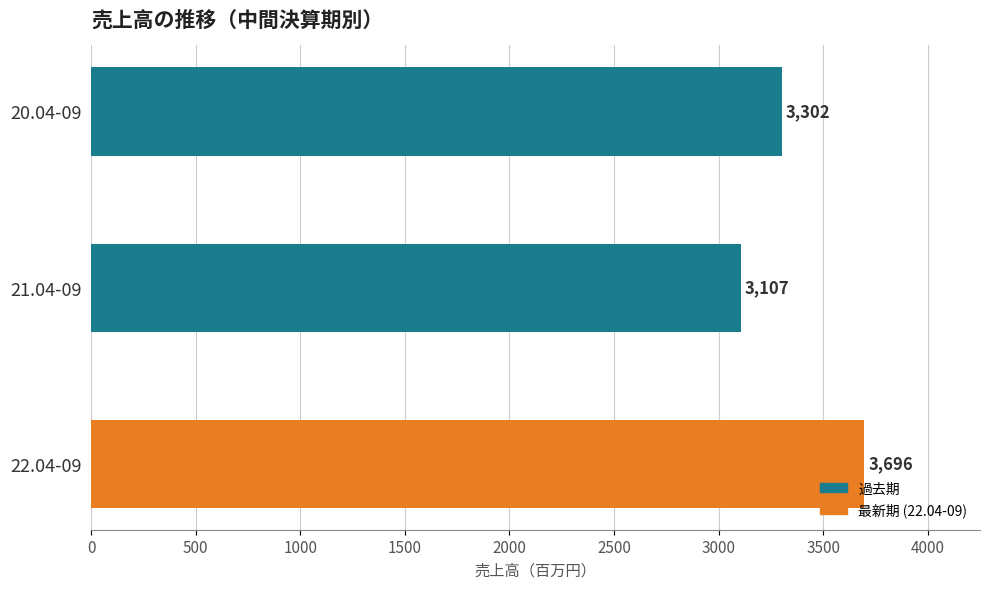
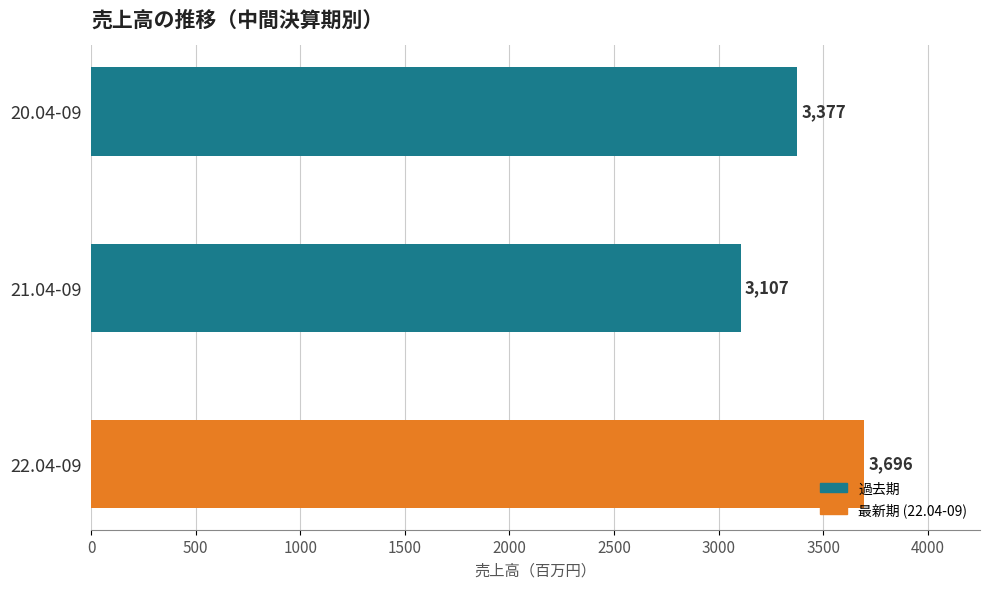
  {
-   "20.04-09": "3,302",
+   "20.04-09": "3,377",
    "21.04-09": "3,107",
    "22.04-09": "3,696"
  }
